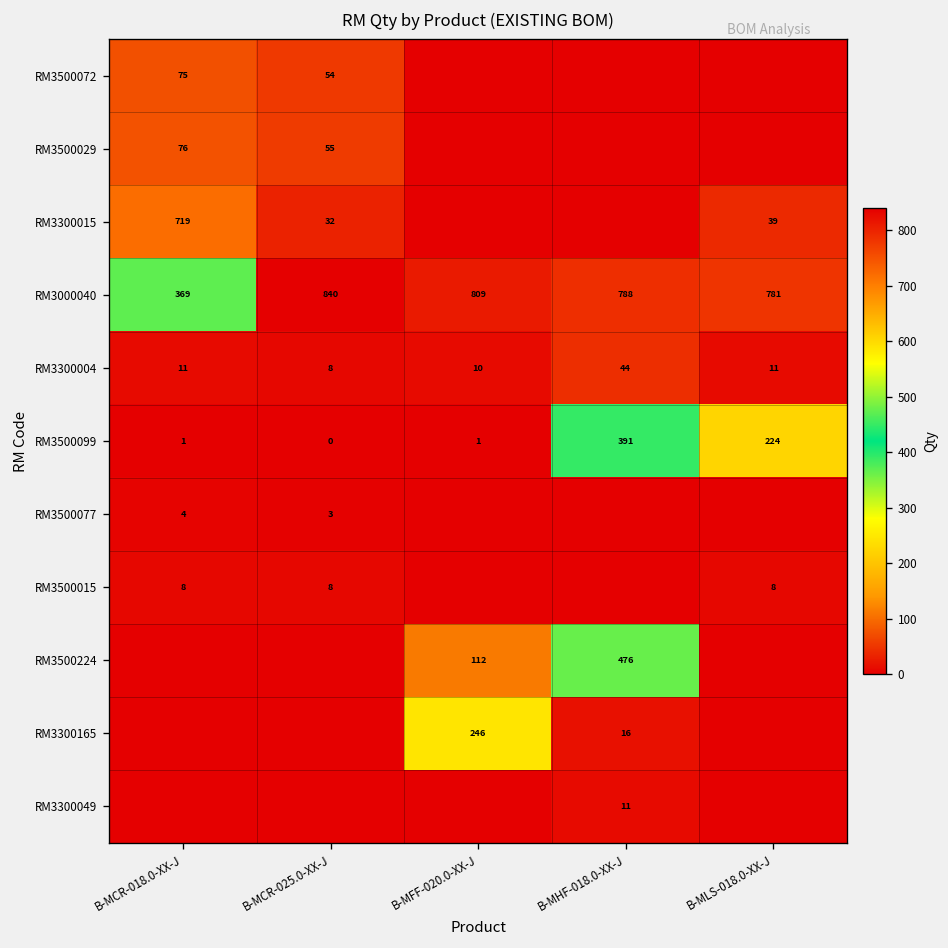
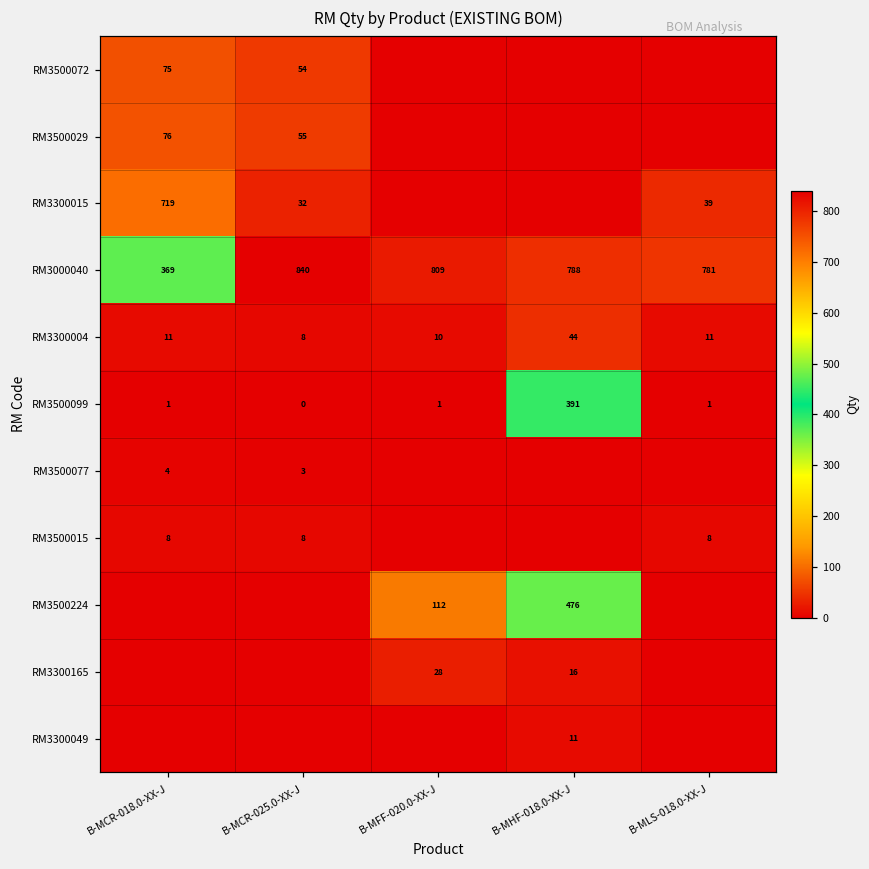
  {
    "RM3500072": {
      "B-MCR-018.0-XX-J": 75,
      "B-MCR-025.0-XX-J": 54
    },
    "RM3500029": {
      "B-MCR-018.0-XX-J": 76,
      "B-MCR-025.0-XX-J": 55
    },
    "RM3300015": {
      "B-MCR-018.0-XX-J": 719,
      "B-MCR-025.0-XX-J": 32,
      "B-MLS-018.0-XX-J": 39
    },
    "RM3000040": {
      "B-MCR-018.0-XX-J": 369,
      "B-MCR-025.0-XX-J": 840,
      "B-MFF-020.0-XX-J": 809,
      "B-MHF-018.0-XX-J": 788,
      "B-MLS-018.0-XX-J": 781
    },
    "RM3300004": {
      "B-MCR-018.0-XX-J": 11,
      "B-MCR-025.0-XX-J": 8,
      "B-MFF-020.0-XX-J": 10,
      "B-MHF-018.0-XX-J": 44,
      "B-MLS-018.0-XX-J": 11
    },
    "RM3500099": {
      "B-MCR-018.0-XX-J": 1,
      "B-MCR-025.0-XX-J": 0,
      "B-MFF-020.0-XX-J": 1,
      "B-MHF-018.0-XX-J": 391,
-     "B-MLS-018.0-XX-J": 224
+     "B-MLS-018.0-XX-J": 1
    },
    "RM3500077": {
      "B-MCR-018.0-XX-J": 4,
      "B-MCR-025.0-XX-J": 3
    },
    "RM3500015": {
      "B-MCR-018.0-XX-J": 8,
      "B-MCR-025.0-XX-J": 8,
      "B-MLS-018.0-XX-J": 8
    },
    "RM3500224": {
      "B-MFF-020.0-XX-J": 112,
      "B-MHF-018.0-XX-J": 476
    },
    "RM3300165": {
-     "B-MFF-020.0-XX-J": 246,
+     "B-MFF-020.0-XX-J": 28,
      "B-MHF-018.0-XX-J": 16
    },
    "RM3300049": {
      "B-MHF-018.0-XX-J": 11
    }
  }
